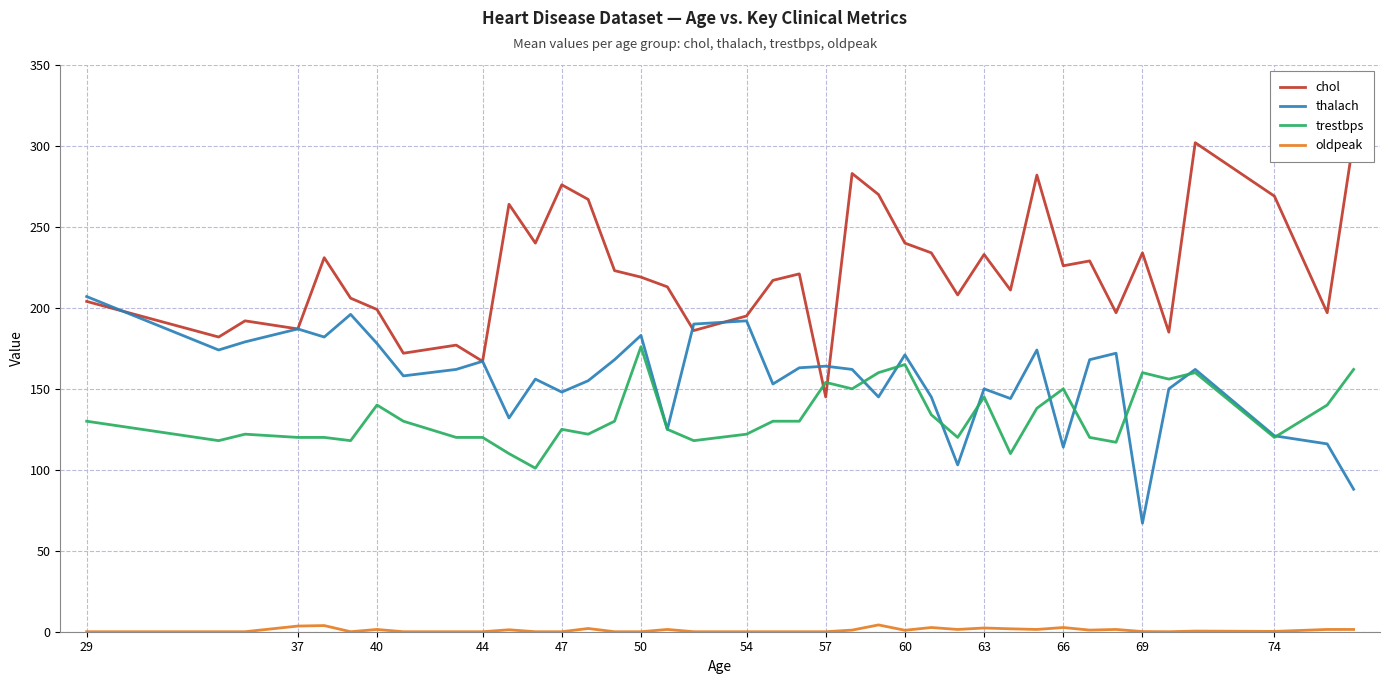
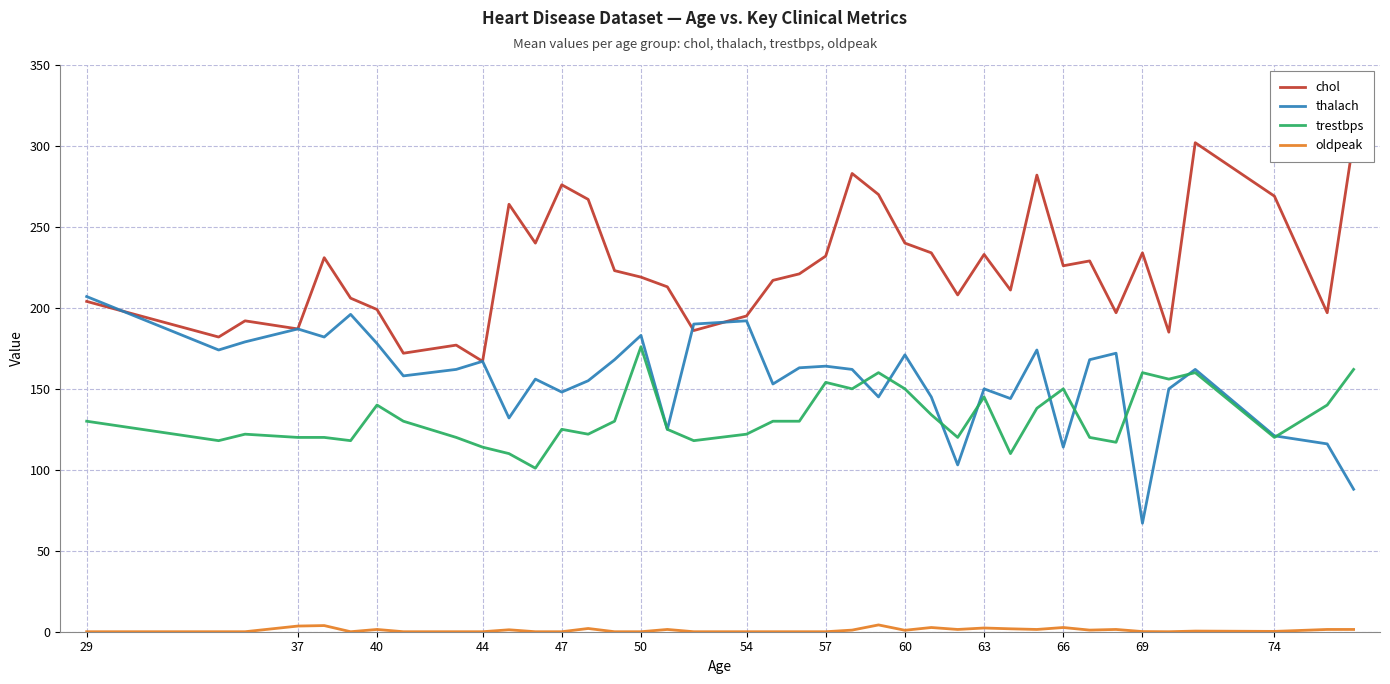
  {
    "chol": {
      "29": 204,
      "40": 199,
      "47": 276,
      "50": 219,
      "54": 195,
-     "57": 145,
+     "57": 232,
      "60": 240,
      "63": 233,
      "66": 226,
      "69": 234,
      "74": 269
    },
    "thalach": {
      "29": 207,
      "40": 178,
      "47": 148,
      "50": 183,
      "54": 192,
      "57": 164,
      "60": 171,
      "63": 150,
      "66": 114,
      "69": 67
    },
    "trestbps": {
      "29": 130,
      "37": 120,
      "40": 140,
-     "44": 120,
+     "44": 114,
      "47": 125,
      "50": 176,
      "54": 122,
      "57": 154,
-     "60": 165,
+     "60": 150,
      "63": 145,
      "66": 150,
      "69": 160
    },
    "oldpeak": {
      "29": 0,
      "37": 4,
      "40": 1,
      "44": 0,
      "47": 0,
      "50": 0,
      "54": 0,
      "57": 0,
      "60": 1,
      "63": 2,
      "66": 3,
      "69": 0,
      "74": 0
    }
  }
